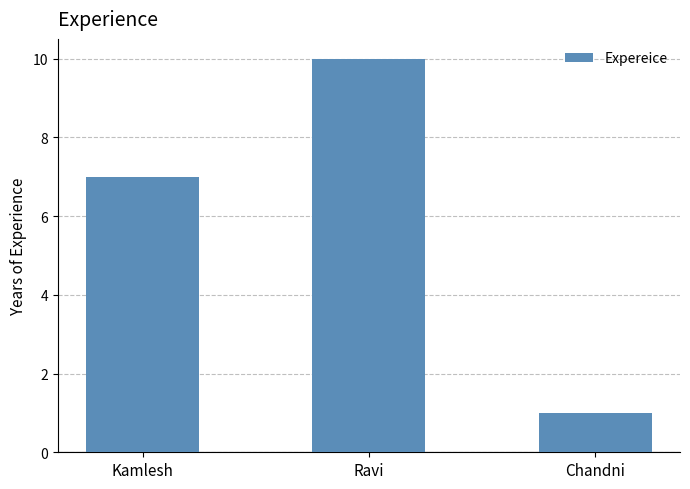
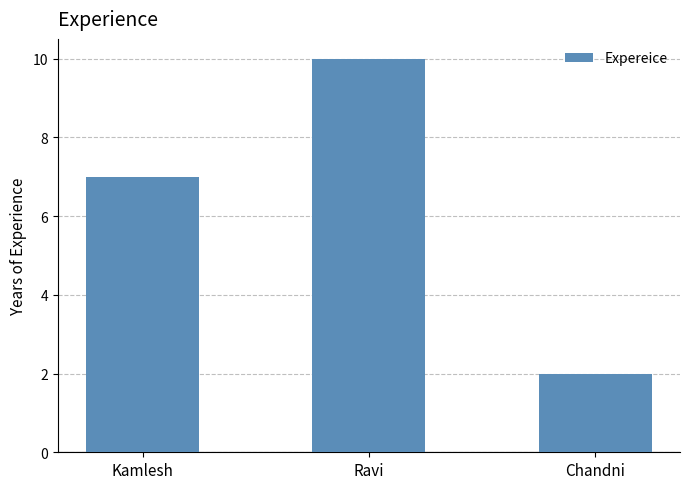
  {
    "Kamlesh": 7,
    "Ravi": 10,
-   "Chandni": 1
+   "Chandni": 2
  }
